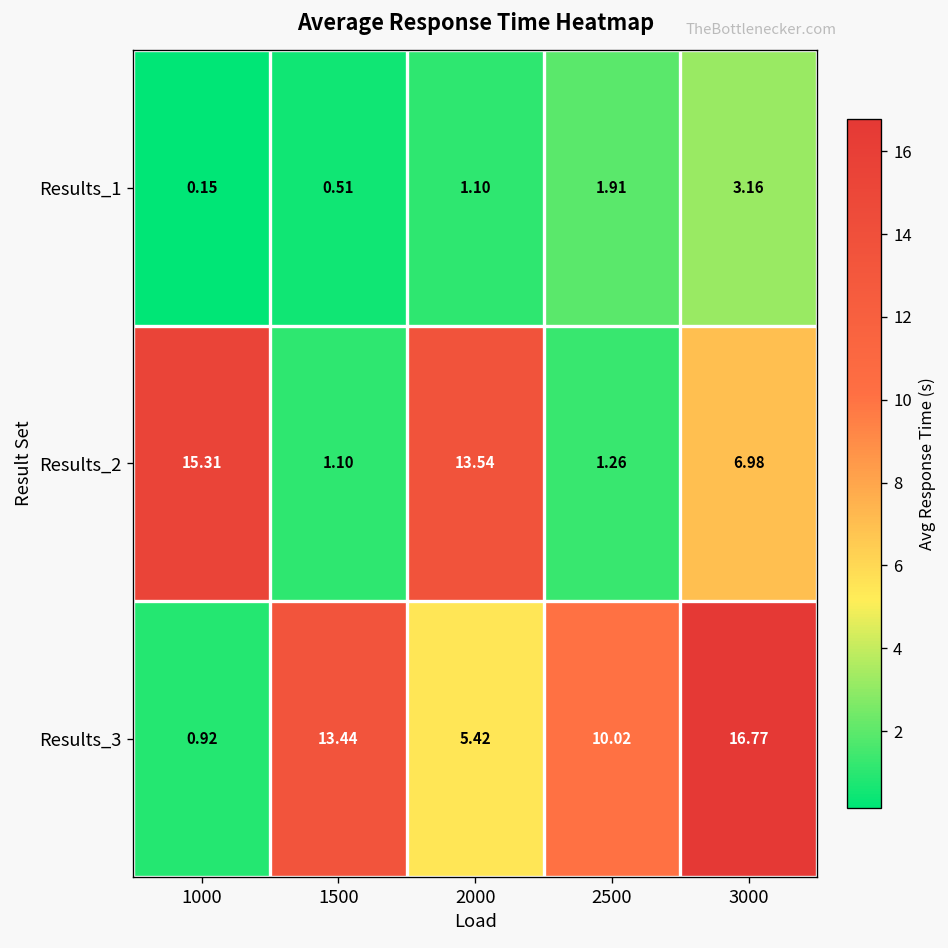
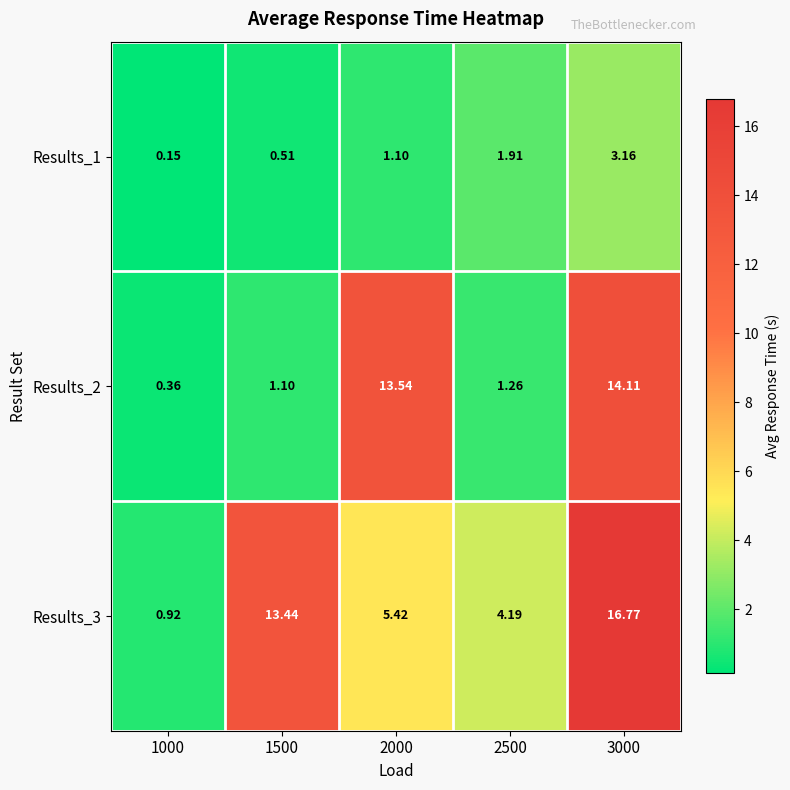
  {
    "Results_1": {
      "1000": 0.15,
      "1500": 0.51,
      "2000": 1.10,
      "2500": 1.91,
      "3000": 3.16
    },
    "Results_2": {
-     "1000": 15.31,
+     "1000": 0.36,
      "1500": 1.10,
      "2000": 13.54,
      "2500": 1.26,
-     "3000": 6.98
+     "3000": 14.11
    },
    "Results_3": {
      "1000": 0.92,
      "1500": 13.44,
      "2000": 5.42,
-     "2500": 10.02,
+     "2500": 4.19,
      "3000": 16.77
    }
  }
